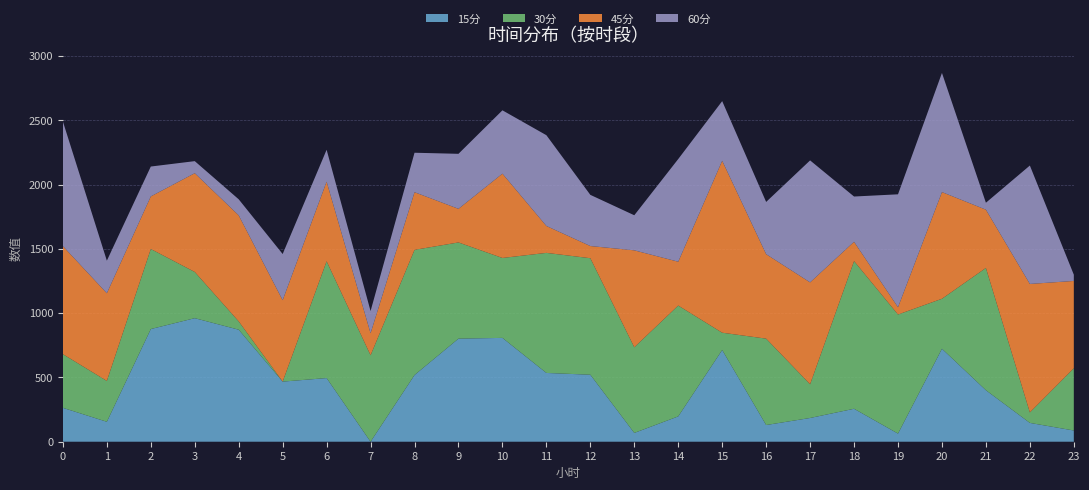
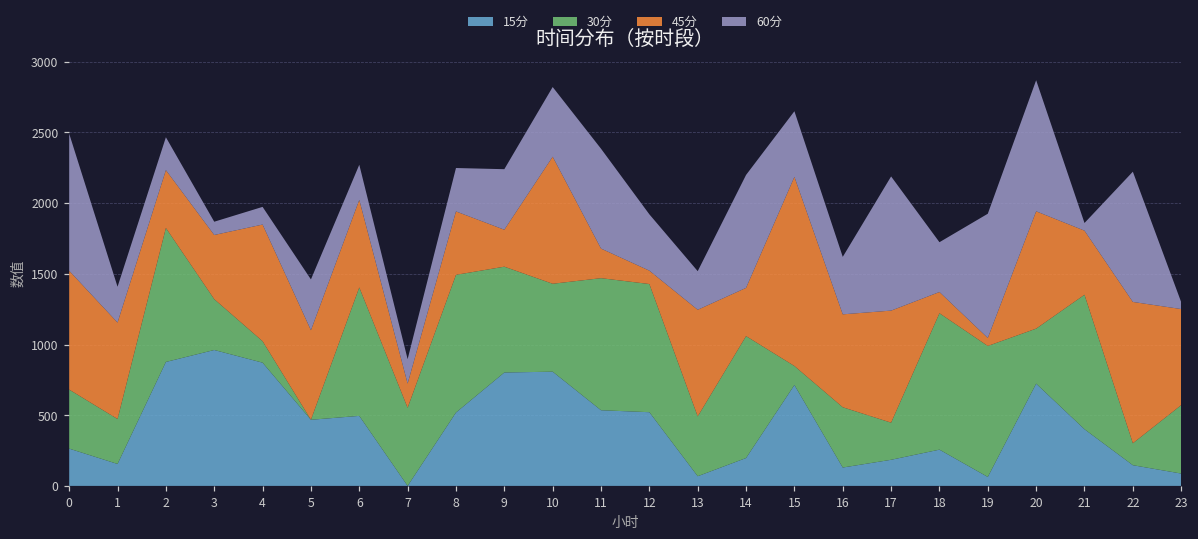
  {
    "30分": {
      "0": 420,
      "1": 320,
-     "2": 620,
+     "2": 950,
      "3": 360,
-     "4": 60,
+     "4": 150,
      "6": 910,
-     "7": 670,
+     "7": 550,
      "8": 970,
      "9": 750,
      "10": 620,
      "11": 930,
      "12": 910,
-     "13": 670,
+     "13": 420,
      "14": 860,
      "15": 130,
-     "16": 670,
+     "16": 430,
      "17": 260,
-     "18": 1150,
+     "18": 960,
      "19": 930,
      "20": 390,
      "21": 950,
-     "22": 80,
+     "22": 160,
      "23": 480
    },
    "45分": {
      "0": 840,
      "1": 680,
      "2": 410,
-     "3": 770,
+     "3": 450,
      "4": 830,
      "5": 630,
      "6": 620,
      "7": 170,
      "8": 450,
      "9": 260,
-     "10": 660,
+     "10": 900,
      "11": 210,
      "12": 90,
      "13": 750,
      "14": 340,
      "15": 1340,
      "16": 660,
      "17": 790,
      "18": 150,
      "19": 60,
      "20": 830,
      "21": 450,
      "22": 1000,
      "23": 680
    }
  }
